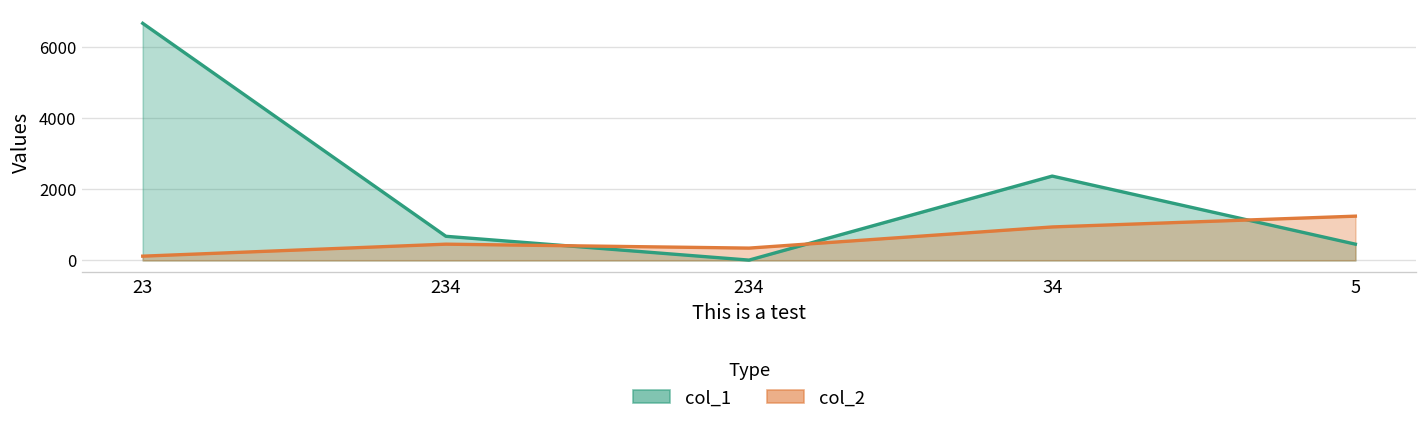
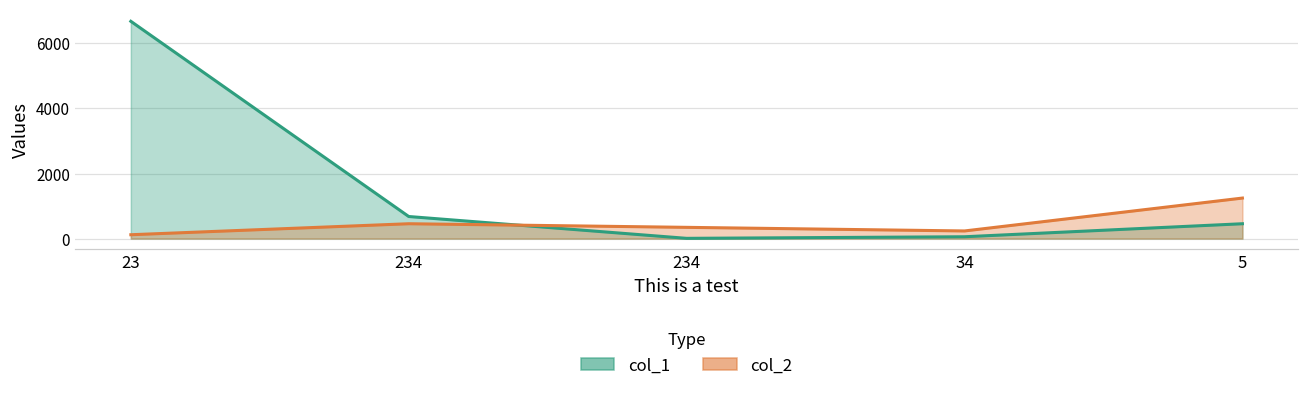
  {
    "col_1": {
      "23": 6700,
-     "34": 2400,
+     "34": 100,
      "5": 500
    },
    "col_2": {
      "23": 100,
-     "34": 900,
+     "34": 200,
      "5": 1200
    }
  }
